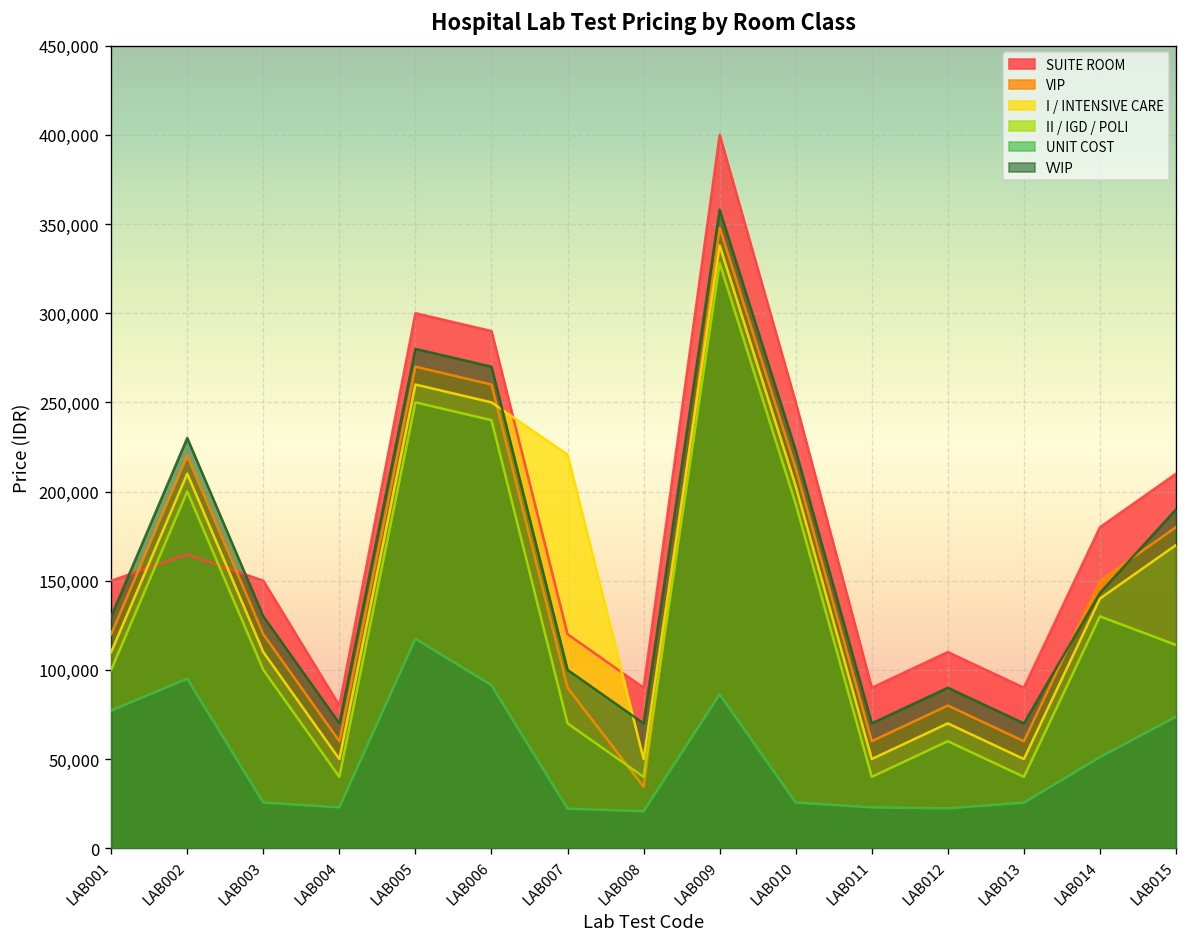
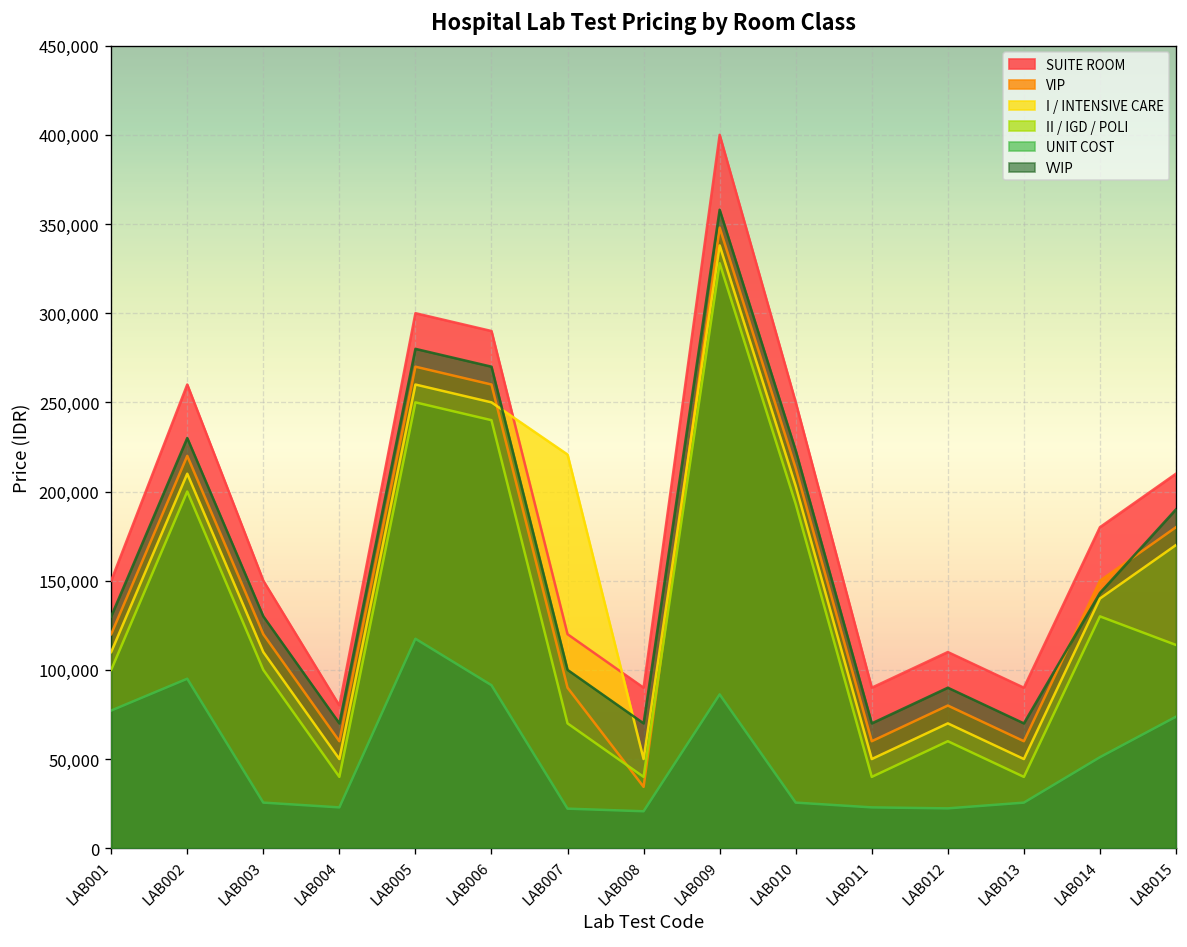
  {
    "SUITE ROOM": {
      "LAB001": "150,000",
-     "LAB002": "165,000",
+     "LAB002": "260,000",
      "LAB003": "150,000",
      "LAB004": "80,000",
      "LAB005": "300,000",
      "LAB006": "290,000",
      "LAB007": "120,000",
      "LAB008": "90,000",
      "LAB009": "400,000",
      "LAB010": "250,000",
      "LAB011": "90,000",
      "LAB012": "110,000",
      "LAB013": "90,000",
      "LAB014": "180,000",
      "LAB015": "210,000"
    },
    "VIP": {
      "LAB001": "120,000",
      "LAB002": "220,000",
      "LAB003": "120,000",
      "LAB004": "60,000",
      "LAB005": "270,000",
      "LAB006": "260,000",
      "LAB007": "90,000",
      "LAB008": "34,000",
      "LAB009": "348,000",
      "LAB010": "213,000",
      "LAB011": "60,000",
      "LAB012": "80,000",
      "LAB013": "60,000",
      "LAB014": "150,000",
      "LAB015": "180,000"
    },
    "I / INTENSIVE CARE": {
      "LAB001": "110,000",
      "LAB002": "210,000",
      "LAB003": "110,000",
      "LAB004": "50,000",
      "LAB005": "260,000",
      "LAB006": "250,000",
      "LAB007": "221,000",
      "LAB008": "50,000",
      "LAB009": "338,000",
      "LAB010": "203,000",
      "LAB011": "50,000",
      "LAB012": "70,000",
      "LAB013": "50,000",
      "LAB014": "140,000",
      "LAB015": "170,000"
    },
    "II / IGD / POLI": {
      "LAB001": "100,000",
      "LAB002": "200,000",
      "LAB003": "100,000",
      "LAB004": "40,000",
      "LAB005": "250,000",
      "LAB006": "240,000",
      "LAB007": "70,000",
      "LAB008": "40,000",
      "LAB009": "328,000",
      "LAB010": "193,000",
      "LAB011": "40,000",
      "LAB012": "60,000",
      "LAB013": "40,000",
      "LAB014": "130,000",
      "LAB015": "114,000"
    },
    "UNIT COST": {
      "LAB001": "77,000",
      "LAB002": "95,000",
      "LAB003": "26,000",
      "LAB004": "23,000",
      "LAB005": "117,000",
      "LAB006": "91,000",
      "LAB007": "22,000",
      "LAB008": "21,000",
      "LAB009": "86,000",
      "LAB010": "26,000",
      "LAB011": "23,000",
      "LAB012": "22,000",
      "LAB013": "26,000",
      "LAB014": "51,000",
      "LAB015": "74,000"
    },
    "VVIP": {
      "LAB001": "130,000",
      "LAB002": "230,000",
      "LAB003": "130,000",
      "LAB004": "70,000",
      "LAB005": "280,000",
      "LAB006": "270,000",
      "LAB007": "100,000",
      "LAB008": "70,000",
      "LAB009": "358,000",
      "LAB010": "223,000",
      "LAB011": "70,000",
      "LAB012": "90,000",
      "LAB013": "70,000",
      "LAB014": "143,000",
      "LAB015": "190,000"
    }
  }
